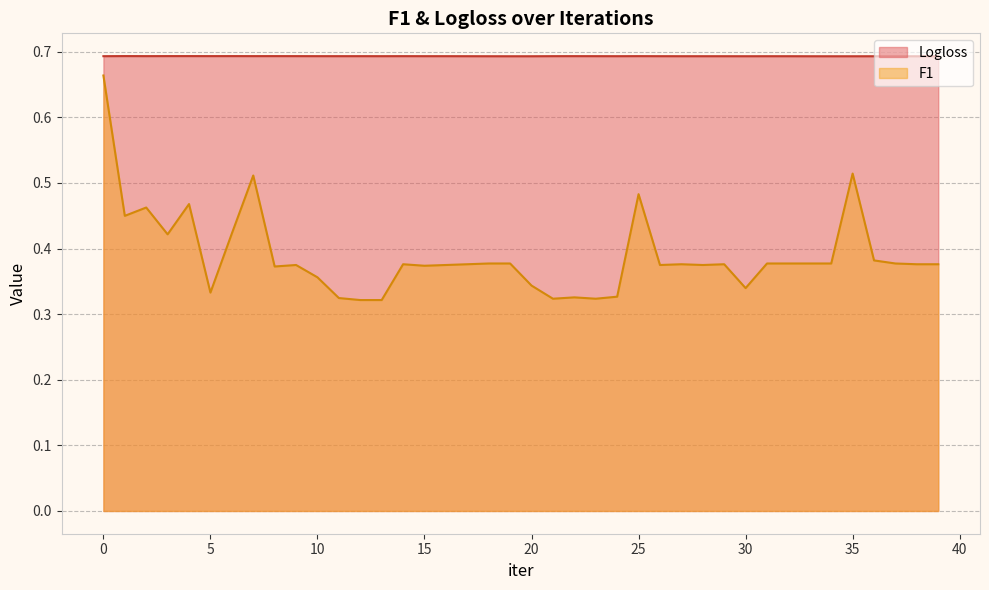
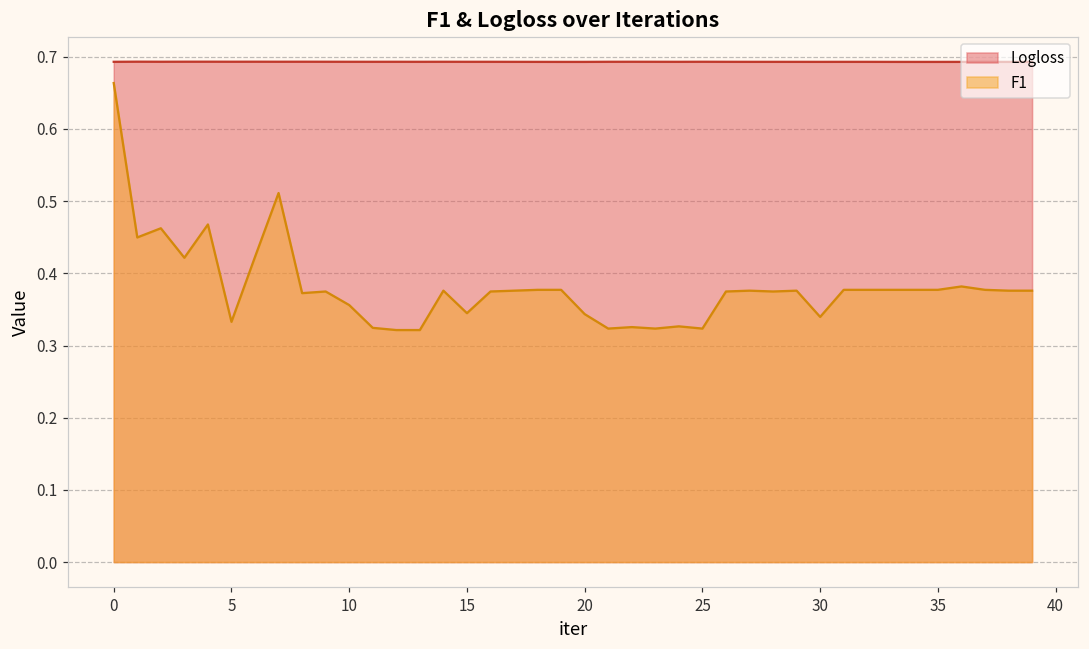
  {
    "Logloss": {
      "0": 0.69,
      "5": 0.69,
      "10": 0.69,
      "15": 0.69,
      "20": 0.69,
      "25": 0.69,
      "30": 0.69,
      "35": 0.69
    },
    "F1": {
      "0": 0.66,
      "5": 0.33,
      "10": 0.36,
-     "15": 0.37,
+     "15": 0.34,
      "20": 0.34,
-     "25": 0.48,
+     "25": 0.32,
      "30": 0.34,
-     "35": 0.51
+     "35": 0.38
    }
  }
